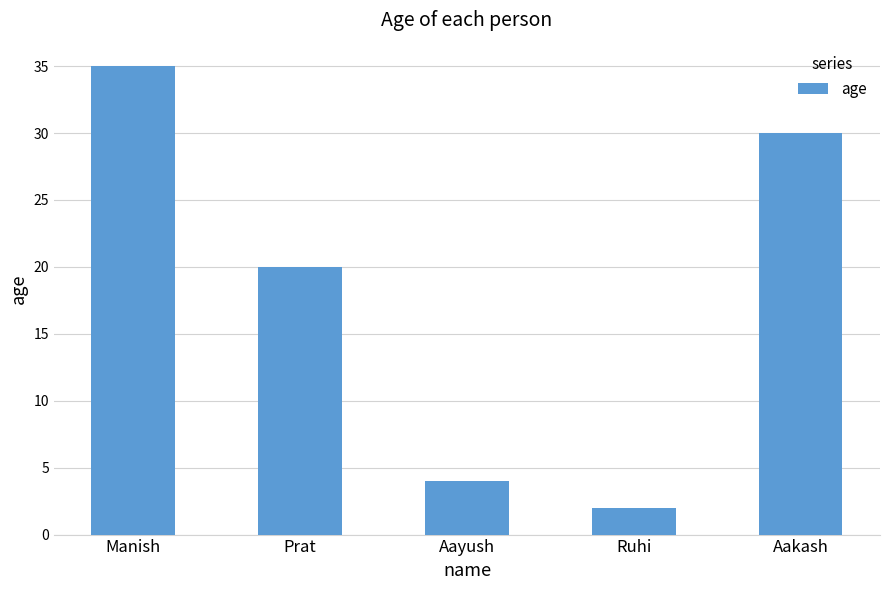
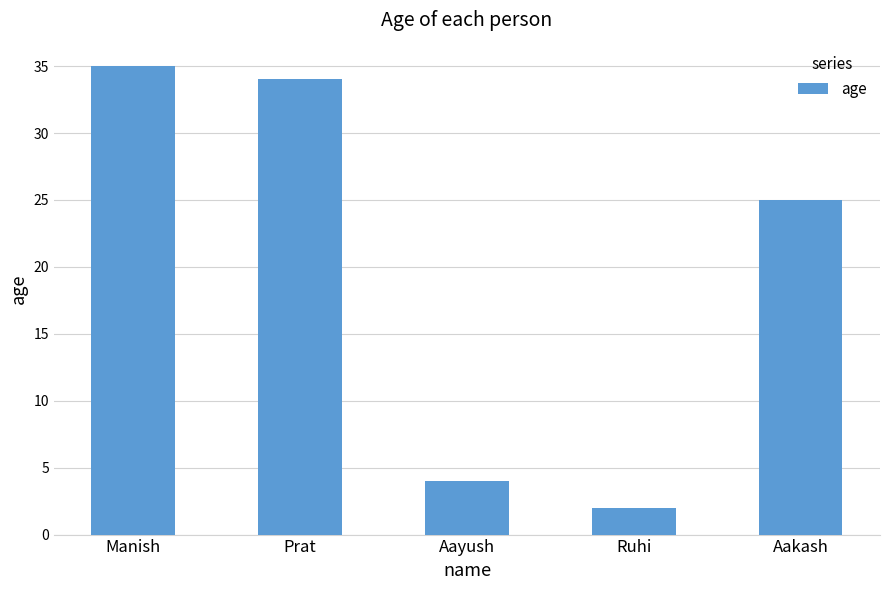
  {
    "Manish": 35,
-   "Prat": 20,
+   "Prat": 34,
    "Aayush": 4,
    "Ruhi": 2,
-   "Aakash": 30
+   "Aakash": 25
  }
